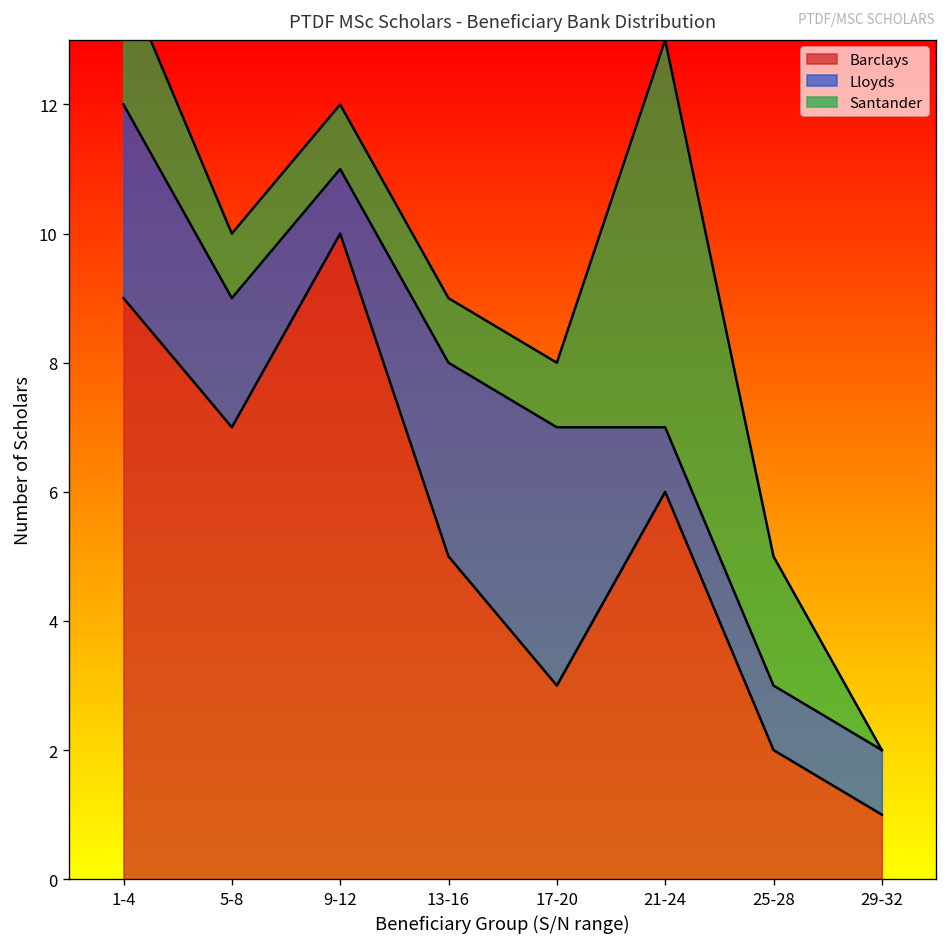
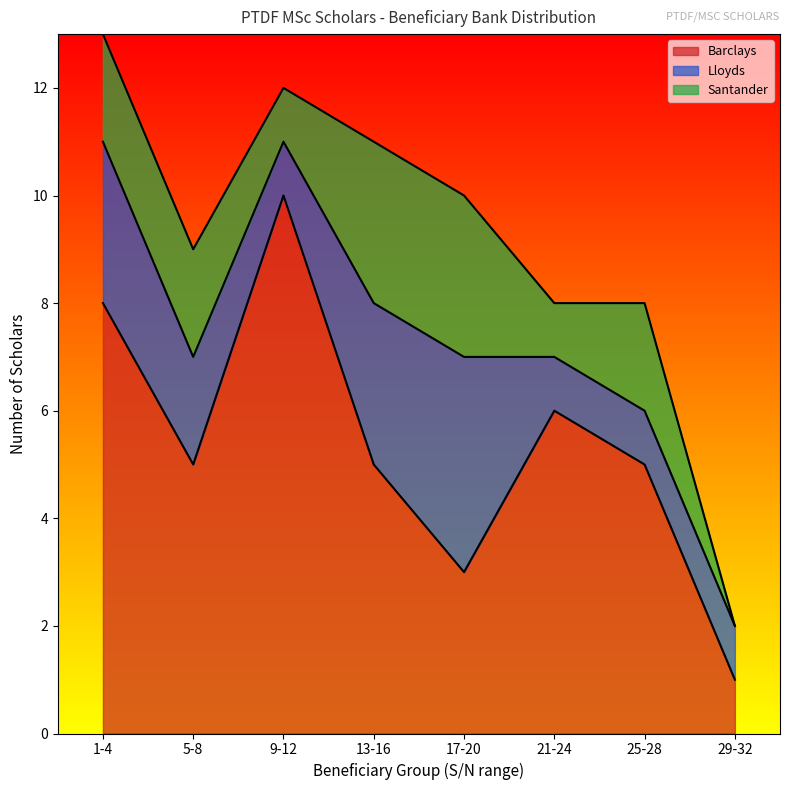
  {
    "Barclays": {
-     "1-4": 9,
-     "5-8": 7,
+     "1-4": 8,
+     "5-8": 5,
      "9-12": 10,
      "13-16": 5,
      "17-20": 3,
      "21-24": 6,
-     "25-28": 2,
+     "25-28": 5,
      "29-32": 1
    },
    "Lloyds": {
      "1-4": 3,
      "5-8": 2,
      "9-12": 1,
      "13-16": 3,
      "17-20": 4,
      "21-24": 1,
      "25-28": 1
    },
    "Santander": {
-     "5-8": 1,
+     "5-8": 2,
      "9-12": 1,
-     "13-16": 1,
-     "17-20": 1,
-     "21-24": 6,
+     "13-16": 3,
+     "17-20": 3,
+     "21-24": 1,
      "25-28": 2
    }
  }
